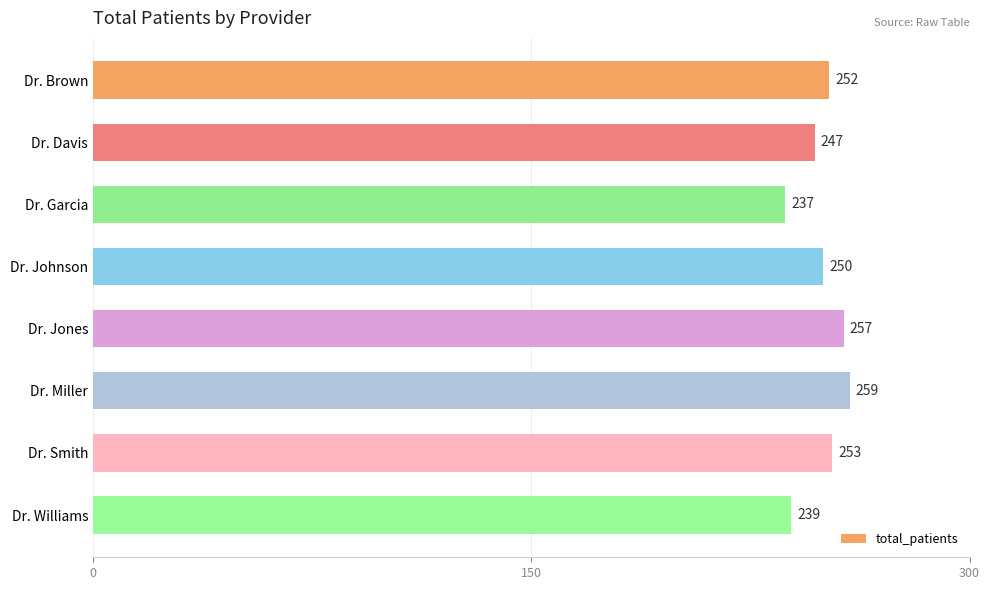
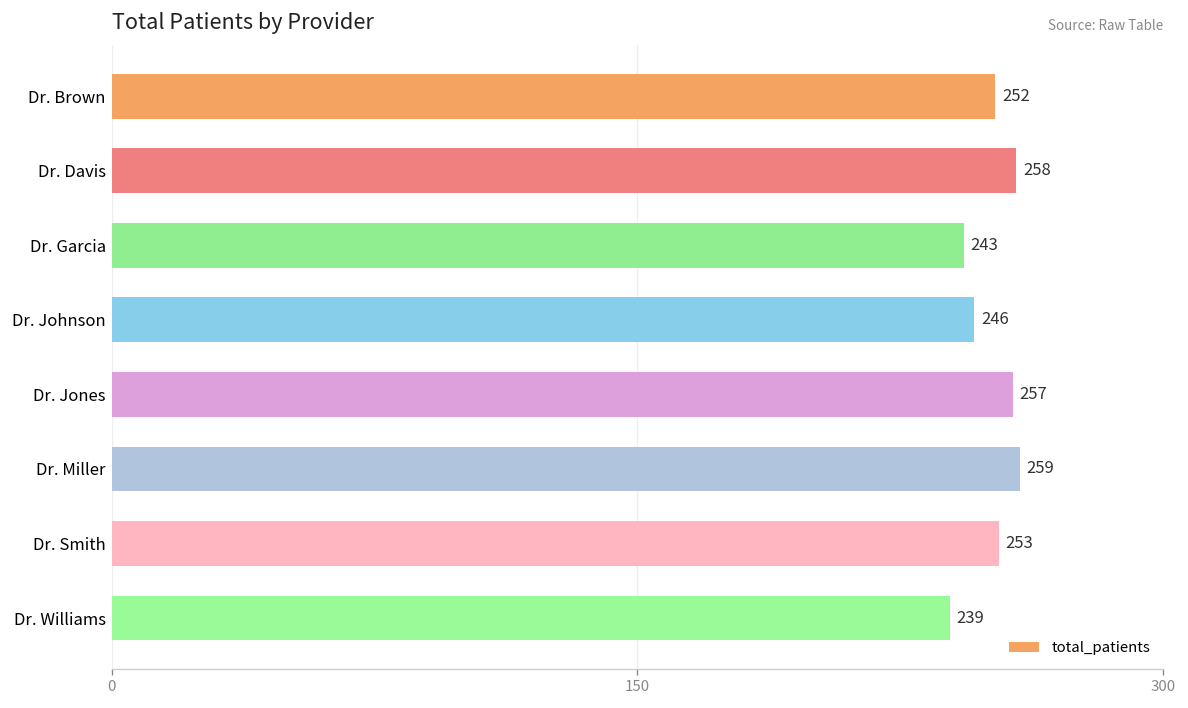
  {
    "Dr. Brown": 252,
-   "Dr. Davis": 247,
-   "Dr. Garcia": 237,
-   "Dr. Johnson": 250,
+   "Dr. Davis": 258,
+   "Dr. Garcia": 243,
+   "Dr. Johnson": 246,
    "Dr. Jones": 257,
    "Dr. Miller": 259,
    "Dr. Smith": 253,
    "Dr. Williams": 239
  }
